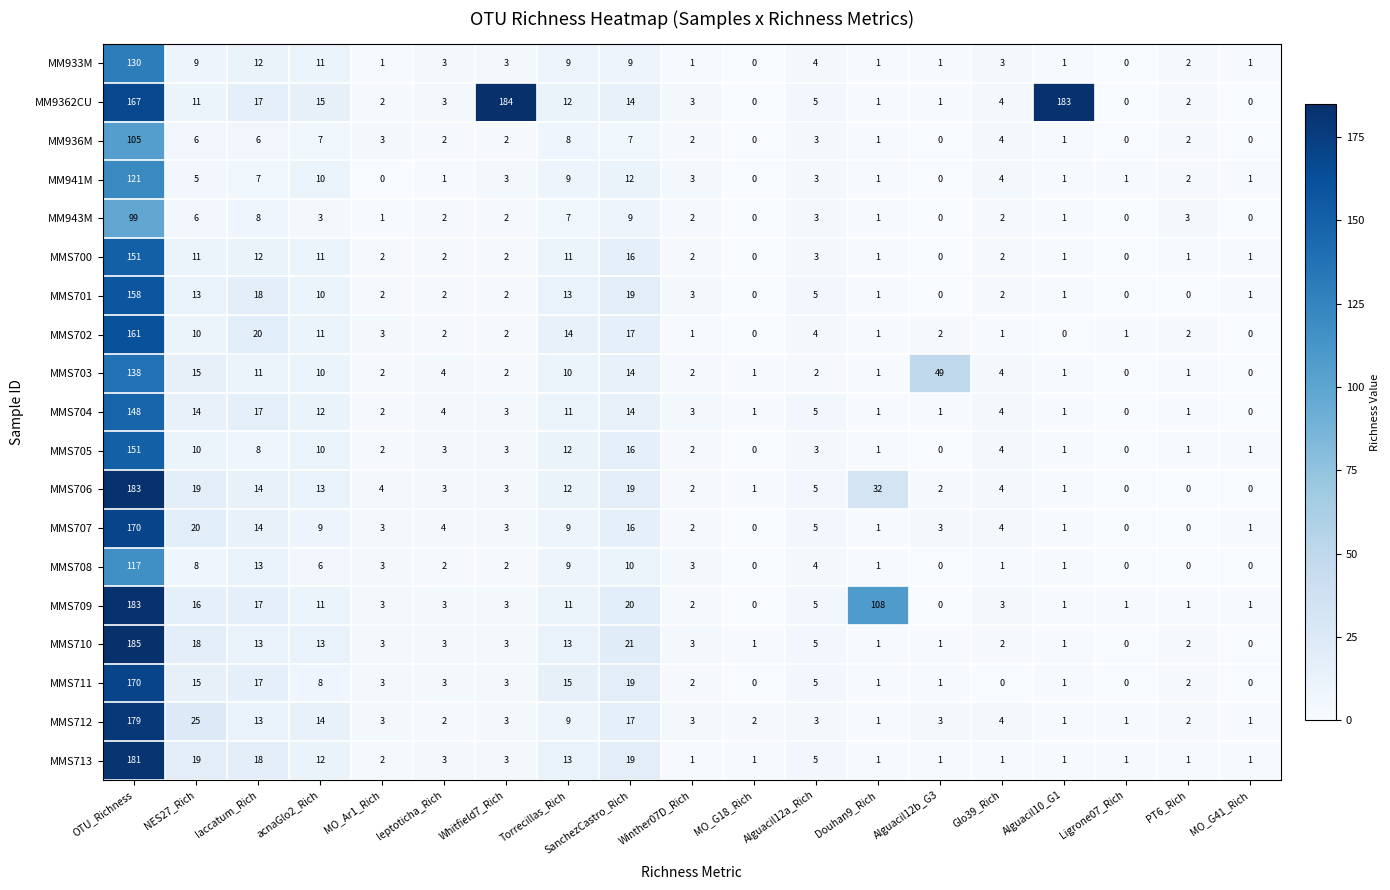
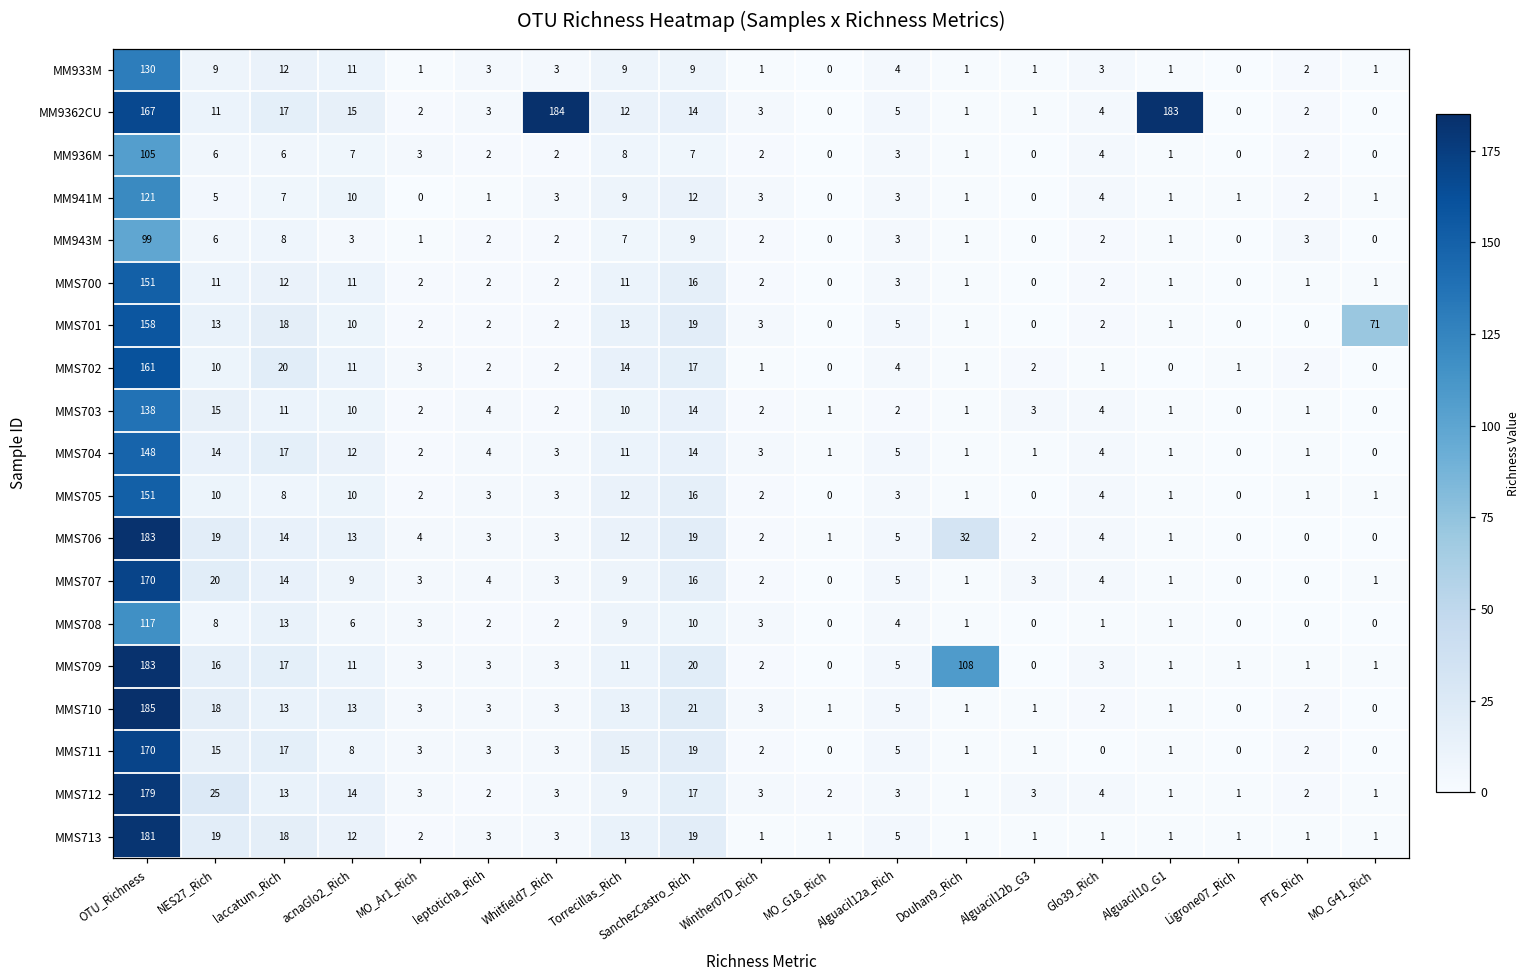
  {
    "MMS701": {
      "OTU_Richness": 158,
      "NES27_Rich": 13,
      "laccatum_Rich": 18,
      "acnaGlo2_Rich": 10,
      "MO_Ar1_Rich": 2,
      "leptoticha_Rich": 2,
      "Whitfield7_Rich": 2,
      "Torrecillas_Rich": 13,
      "SanchezCastro_Rich": 19,
      "Winther07D_Rich": 3,
      "MO_G18_Rich": 0,
      "Alguacil12a_Rich": 5,
      "Douhan9_Rich": 1,
      "Alguacil12b_G3": 0,
      "Glo39_Rich": 2,
      "Alguacil10_G1": 1,
      "Ligrone07_Rich": 0,
      "PT6_Rich": 0,
-     "MO_G41_Rich": 1
+     "MO_G41_Rich": 71
    },
    "MMS703": {
      "OTU_Richness": 138,
      "NES27_Rich": 15,
      "laccatum_Rich": 11,
      "acnaGlo2_Rich": 10,
      "MO_Ar1_Rich": 2,
      "leptoticha_Rich": 4,
      "Whitfield7_Rich": 2,
      "Torrecillas_Rich": 10,
      "SanchezCastro_Rich": 14,
      "Winther07D_Rich": 2,
      "MO_G18_Rich": 1,
      "Alguacil12a_Rich": 2,
      "Douhan9_Rich": 1,
-     "Alguacil12b_G3": 49,
+     "Alguacil12b_G3": 3,
      "Glo39_Rich": 4,
      "Alguacil10_G1": 1,
      "Ligrone07_Rich": 0,
      "PT6_Rich": 1,
      "MO_G41_Rich": 0
    }
  }
